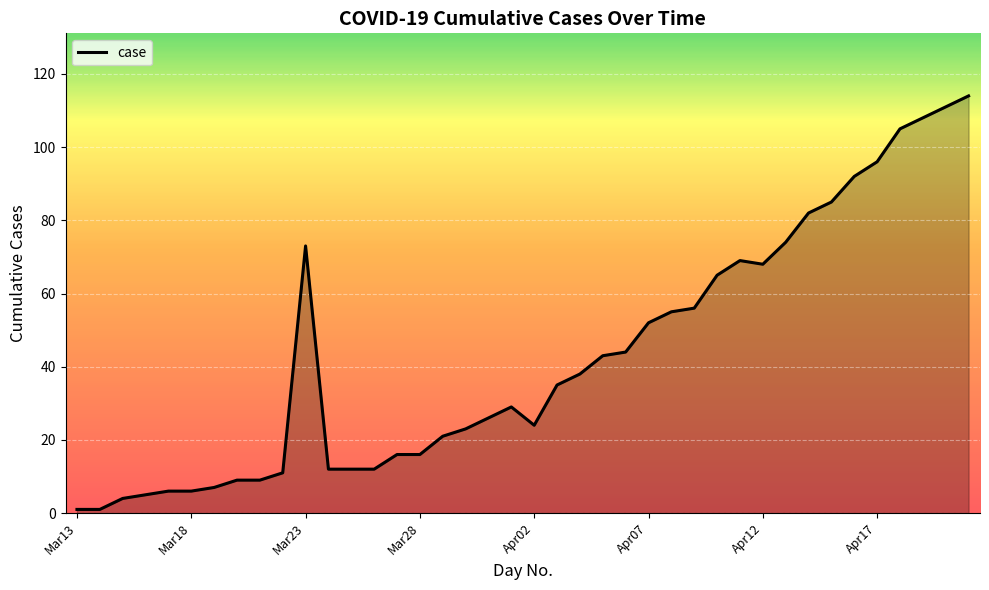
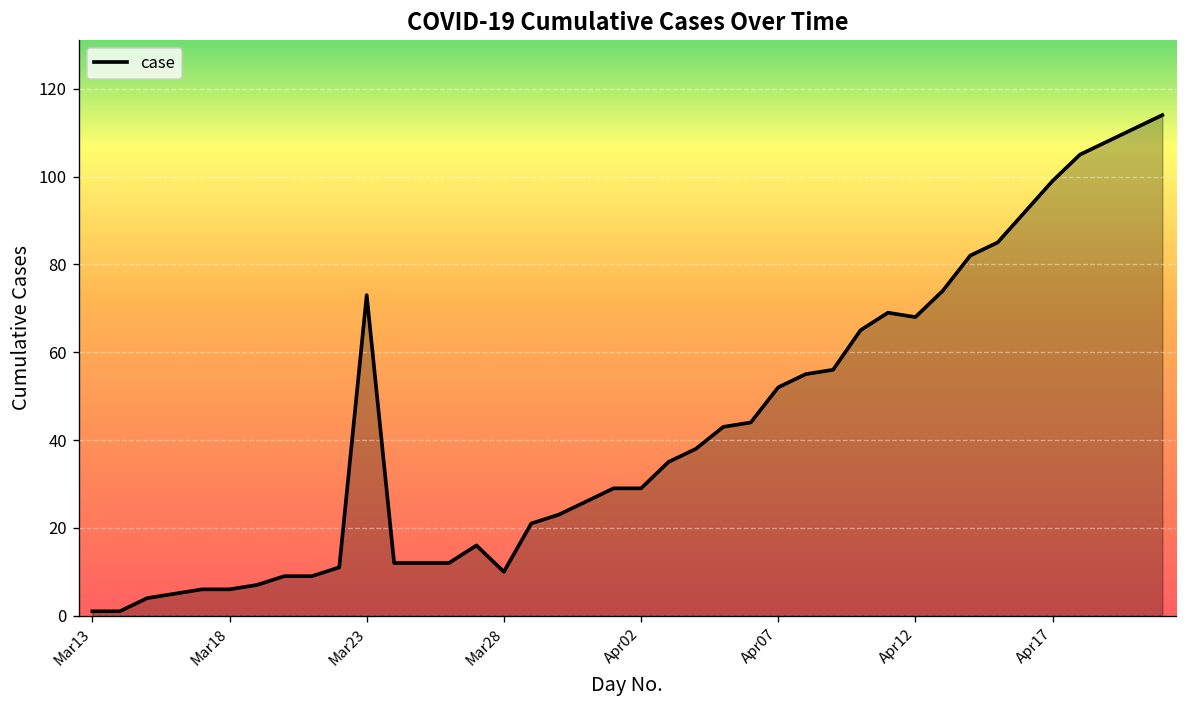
  {
    "Mar13": 1,
    "Mar18": 6,
    "Mar23": 73,
-   "Mar28": 16,
-   "Apr02": 24,
+   "Mar28": 10,
+   "Apr02": 29,
    "Apr07": 52,
    "Apr12": 68,
-   "Apr17": 96
+   "Apr17": 99
  }
